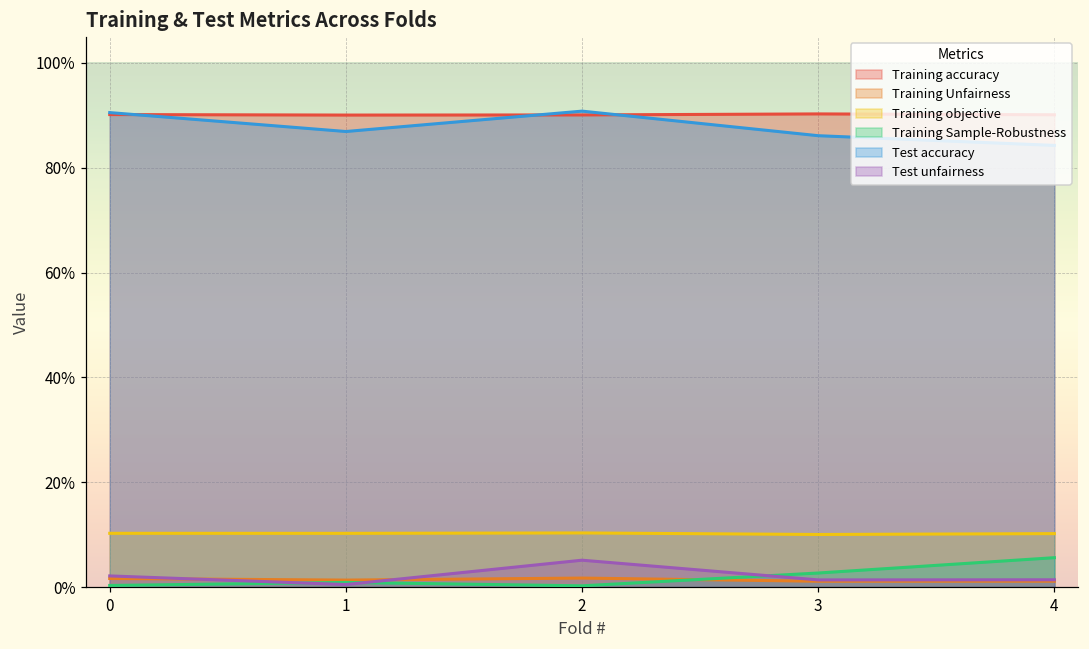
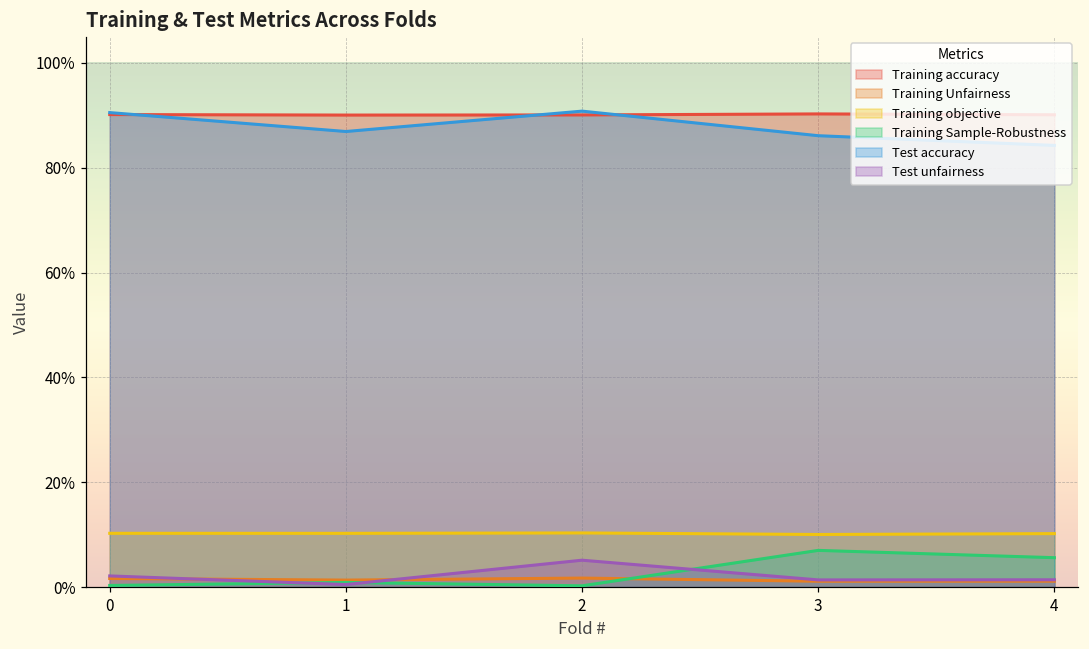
  {
    "Training Sample-Robustness": {
      "0": "0%",
      "2": "0%",
-     "3": "3%",
+     "3": "7%",
      "4": "6%"
    },
    "Test accuracy": {
      "1": "87%",
      "2": "91%",
      "3": "86%"
    },
    "Test unfairness": {
      "2": "5%"
    }
  }
